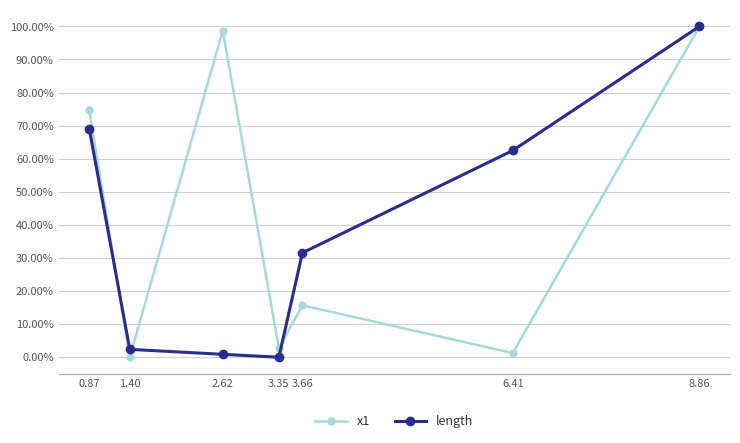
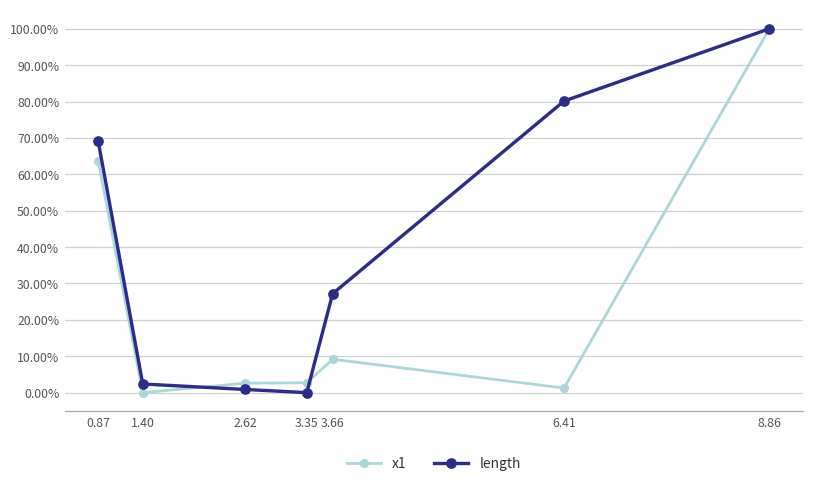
  {
    "x1": {
-     "0.87": "75%",
+     "0.87": "64%",
      "1.40": "0%",
-     "2.62": "99%",
+     "2.62": "3%",
      "3.35": "3%",
-     "3.66": "16%",
+     "3.66": "9%",
      "6.41": "1%"
    },
    "length": {
      "0.87": "69%",
      "1.40": "2%",
      "2.62": "1%",
      "3.35": "0%",
-     "3.66": "32%",
-     "6.41": "62%"
+     "3.66": "27%",
+     "6.41": "80%"
    }
  }
